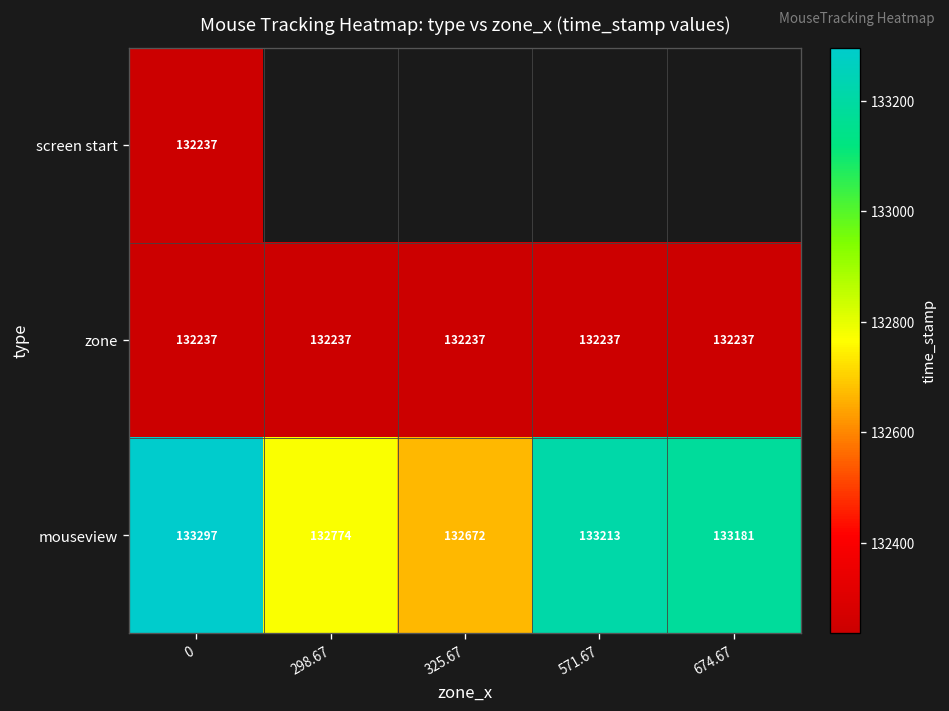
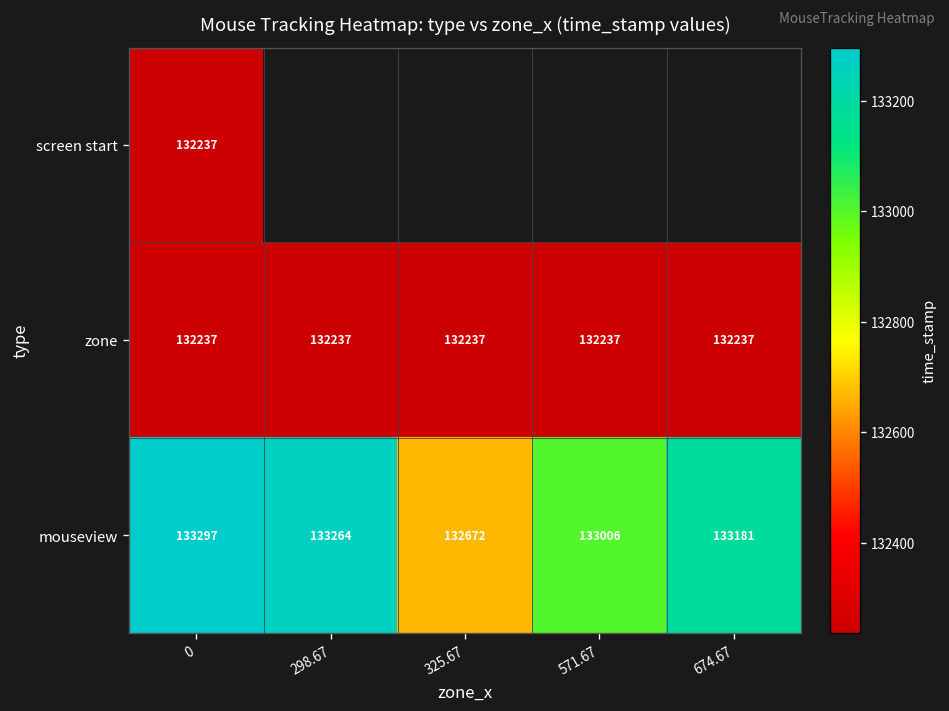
  {
    "screen start": {
      "0": 132237
    },
    "zone": {
      "0": 132237,
      "298.67": 132237,
      "325.67": 132237,
      "571.67": 132237,
      "674.67": 132237
    },
    "mouseview": {
      "0": 133297,
-     "298.67": 132774,
+     "298.67": 133264,
      "325.67": 132672,
-     "571.67": 133213,
+     "571.67": 133006,
      "674.67": 133181
    }
  }
